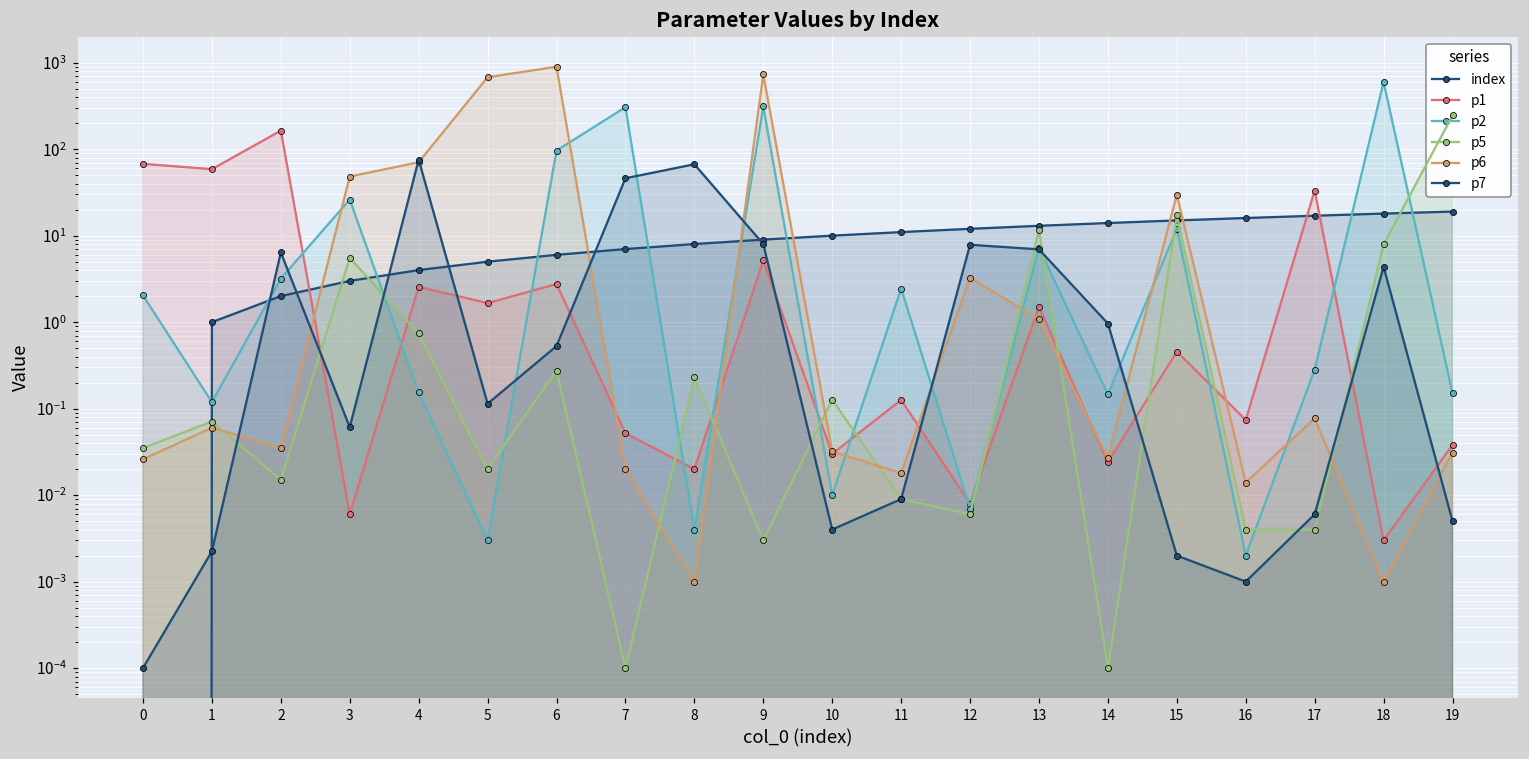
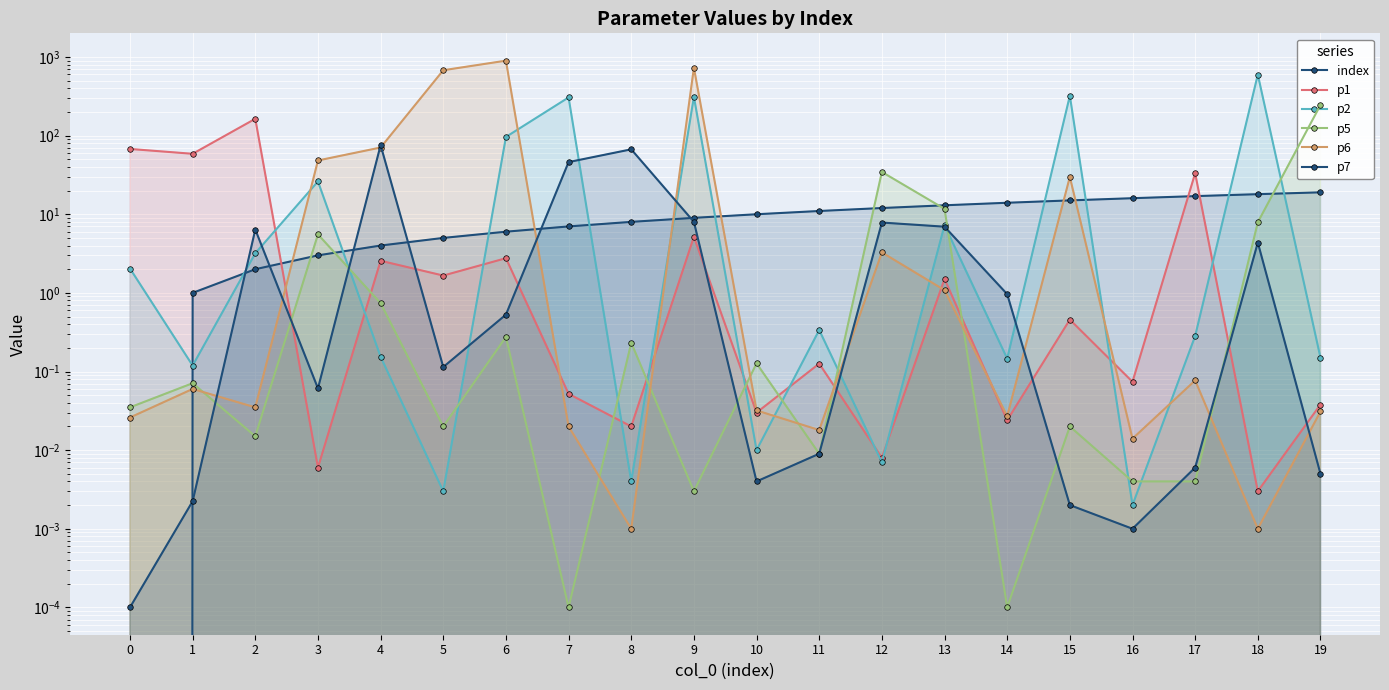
  {
    "p2": {
      "0": 2.0,
      "1": 0.12,
      "2": 3.2,
      "3": 26,
      "4": 0.15,
      "5": 0.0030,
      "6": 100,
      "7": 310,
      "8": 0.004,
      "9": 310,
      "10": 0.01,
-     "11": 2.5,
+     "11": 0.34,
      "12": 0.007,
      "14": 0.15,
-     "15": 12,
+     "15": 320,
      "16": 0.0020,
      "17": 0.28,
      "18": 600,
      "19": 0.15
    },
    "p5": {
      "0": 0.04,
      "1": 0.07,
      "2": 0.015,
      "3": 6,
      "4": 0.7,
      "5": 0.020,
      "6": 0.28,
      "7": 0.00010,
      "8": 0.23,
      "9": 0.003,
      "10": 0.13,
-     "12": 0.006,
+     "12": 30,
      "13": 12,
      "14": 0.00010,
-     "15": 17,
+     "15": 0.02,
      "16": 0.004,
      "17": 0.004,
      "18": 8
    }
  }
